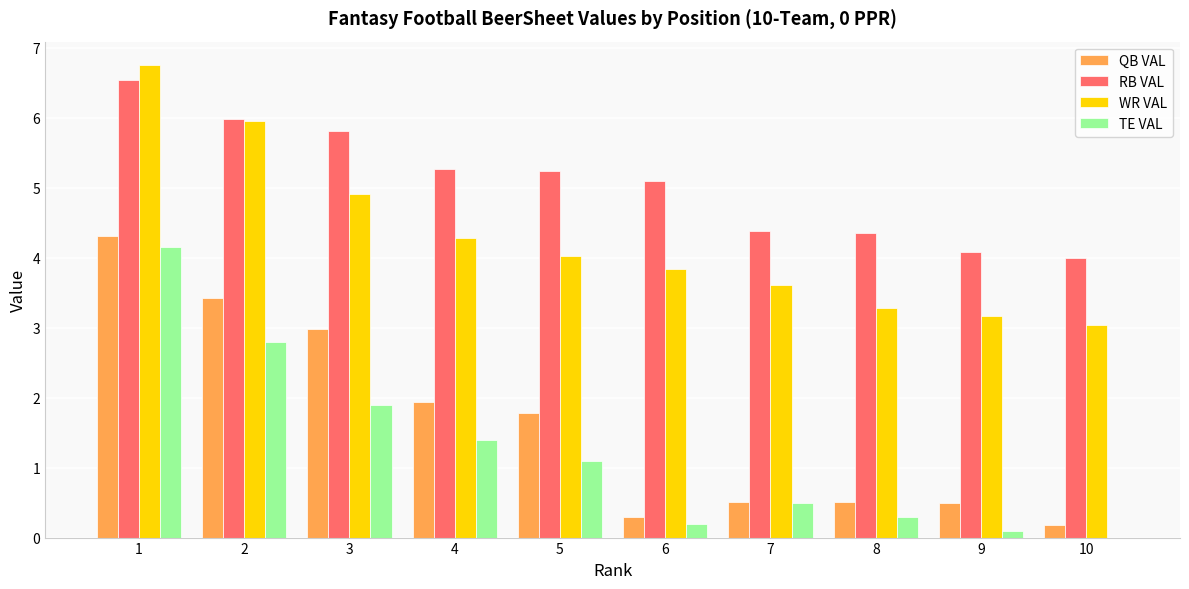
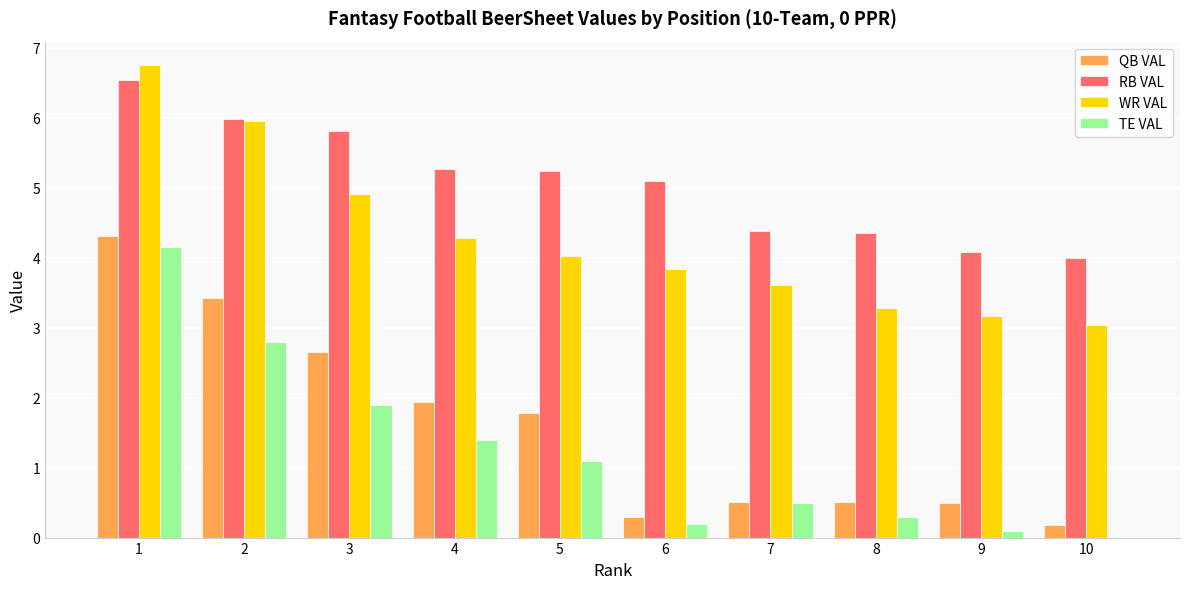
  {
    "QB VAL": {
      "1": 4.3,
      "2": 3.4,
-     "3": 3.0,
+     "3": 2.7,
      "4": 1.9,
      "5": 1.8,
      "6": 0.3,
      "7": 0.5,
      "8": 0.5,
      "9": 0.5,
      "10": 0.2
    },
    "RB VAL": {
      "1": 6.5,
      "2": 6.0,
      "3": 5.8,
      "4": 5.3,
      "5": 5.2,
      "6": 5.1,
      "7": 4.4,
      "8": 4.4,
      "9": 4.1,
      "10": 4.0
    },
    "WR VAL": {
      "1": 6.8,
      "2": 5.9,
      "3": 4.9,
      "4": 4.3,
      "5": 4.0,
      "6": 3.8,
      "7": 3.6,
      "8": 3.3,
      "9": 3.2,
      "10": 3.0
    },
    "TE VAL": {
      "1": 4.2,
      "2": 2.8,
      "3": 1.9,
      "4": 1.4,
      "5": 1.1,
      "6": 0.2,
      "7": 0.5,
      "8": 0.3,
      "9": 0.1,
      "10": 0.0
    }
  }
